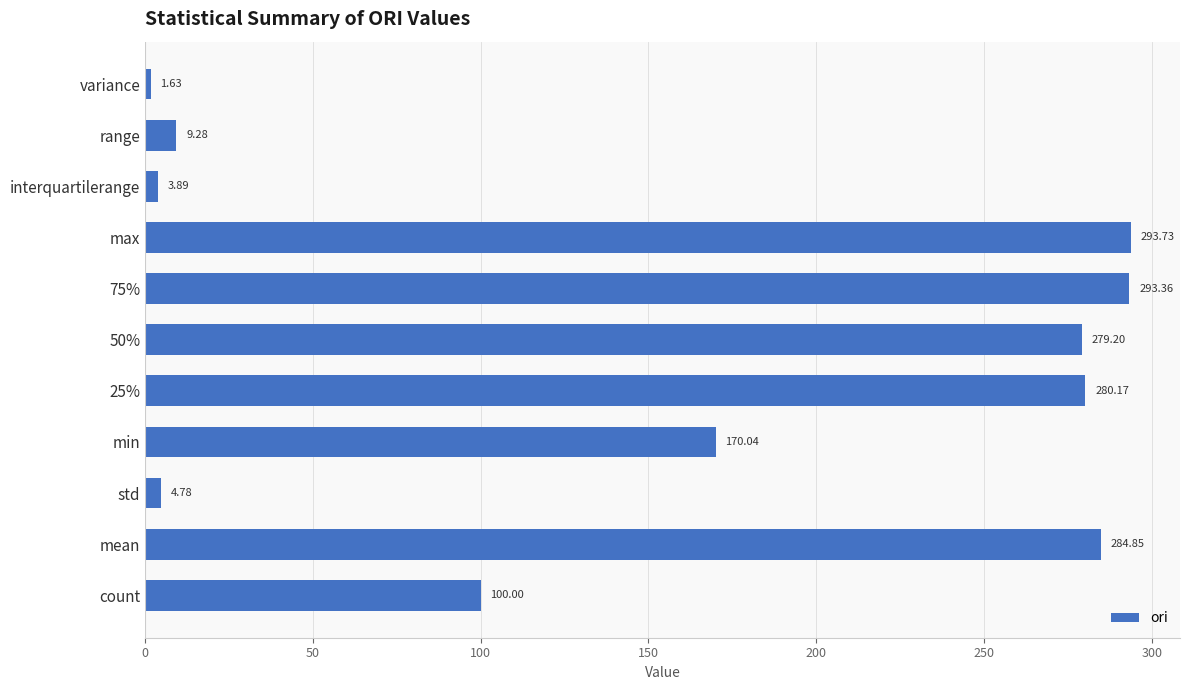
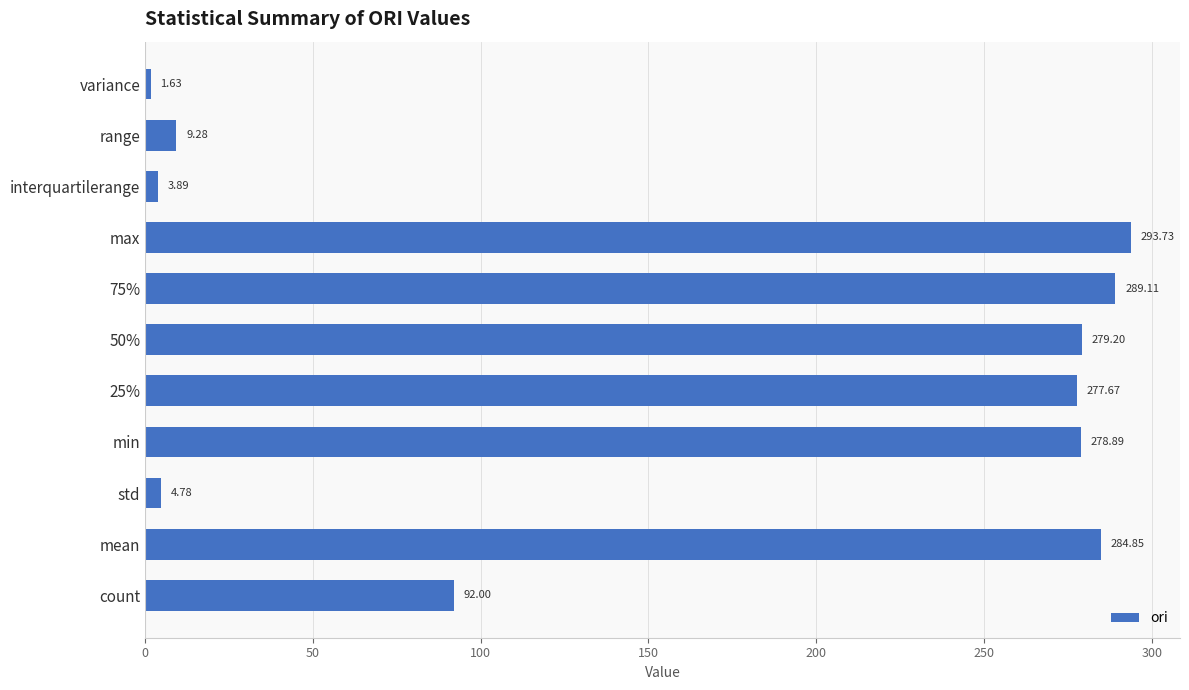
  {
    "variance": 1.63,
    "range": 9.28,
    "interquartilerange": 3.89,
    "max": 293.73,
-   "75%": 293.36,
+   "75%": 289.11,
    "50%": 279.20,
-   "25%": 280.17,
-   "min": 170.04,
+   "25%": 277.67,
+   "min": 278.89,
    "std": 4.78,
    "mean": 284.85,
-   "count": 100.00
+   "count": 92.00
  }
